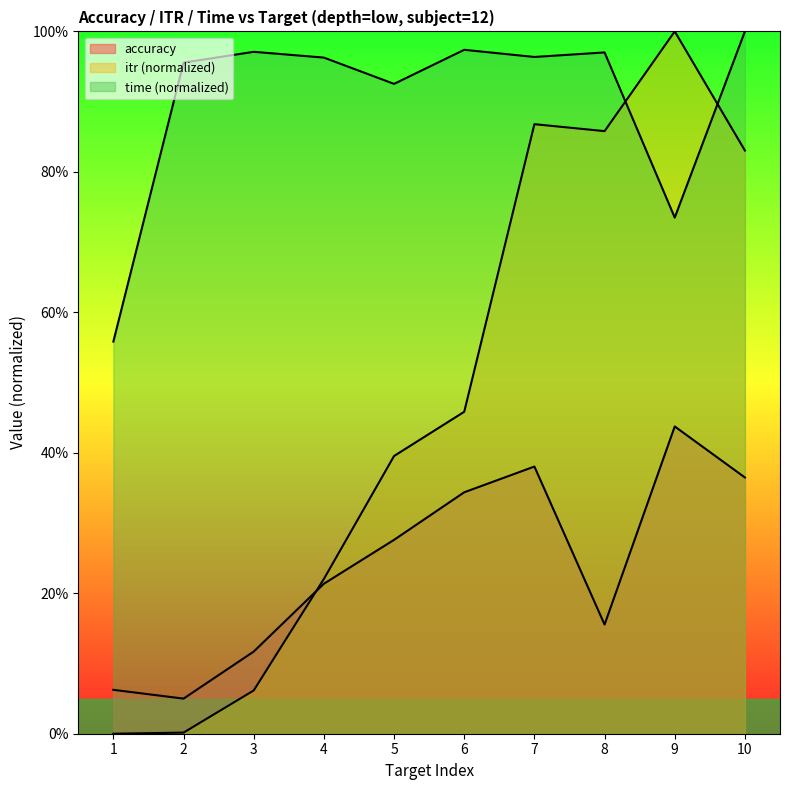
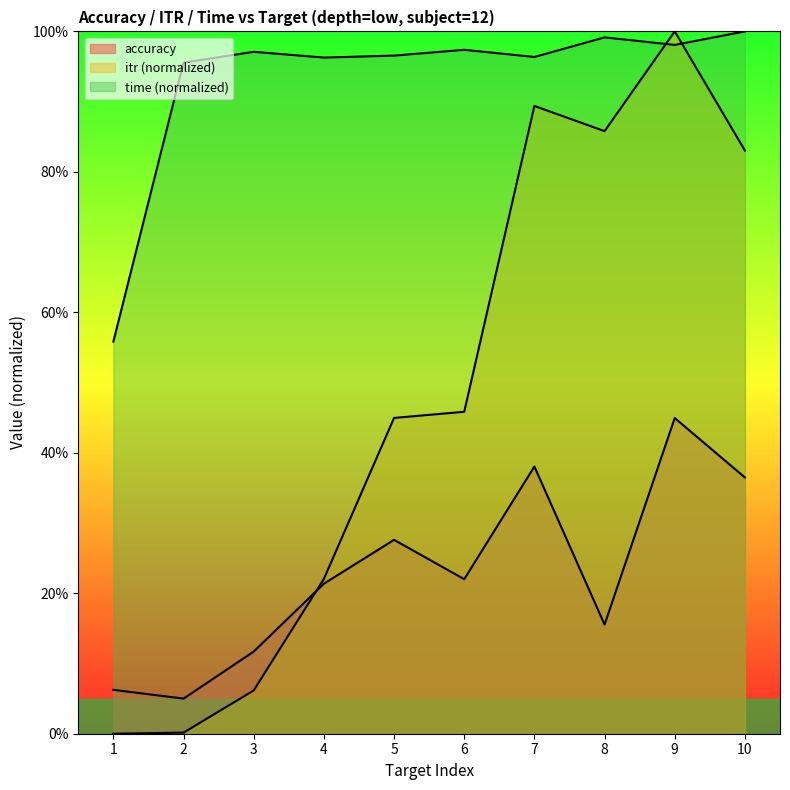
  {
    "accuracy": {
      "1": "6%",
      "3": "12%",
      "4": "21%",
      "5": "28%",
-     "6": "34%",
+     "6": "22%",
      "7": "38%",
      "8": "16%",
-     "9": "44%",
+     "9": "45%",
      "10": "36%"
    },
    "itr (normalized)": {
      "3": "6%",
      "4": "22%",
-     "5": "40%",
+     "5": "45%",
      "6": "46%",
-     "7": "87%",
+     "7": "89%",
      "8": "86%",
      "9": "100%",
      "10": "83%"
    },
    "time (normalized)": {
      "1": "56%",
      "3": "97%",
      "4": "96%",
-     "5": "93%",
+     "5": "97%",
      "6": "97%",
      "7": "96%",
-     "8": "97%",
-     "9": "73%",
+     "8": "99%",
+     "9": "98%",
      "10": "100%"
    }
  }
